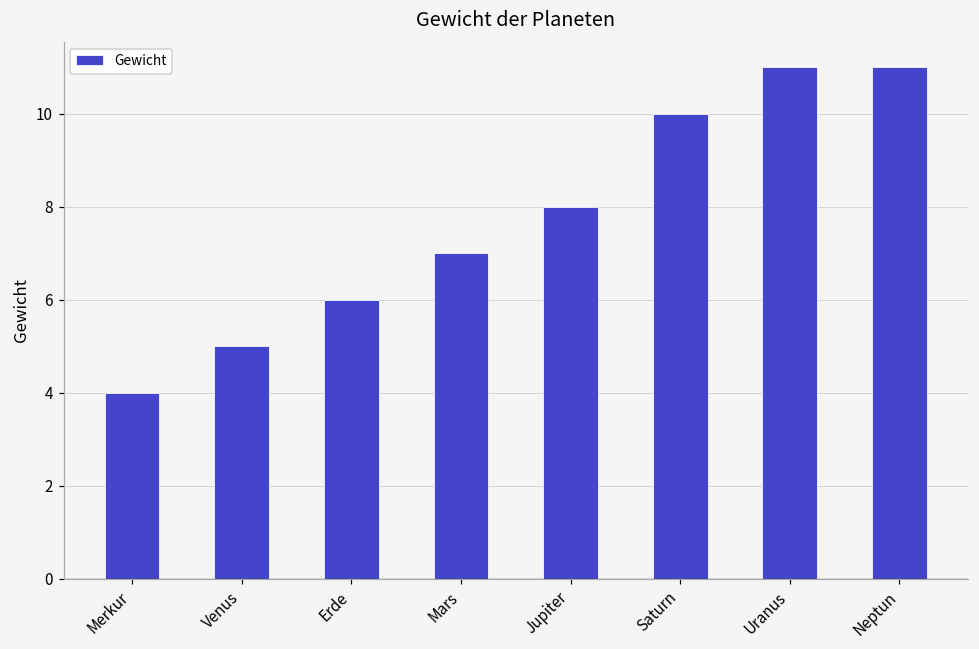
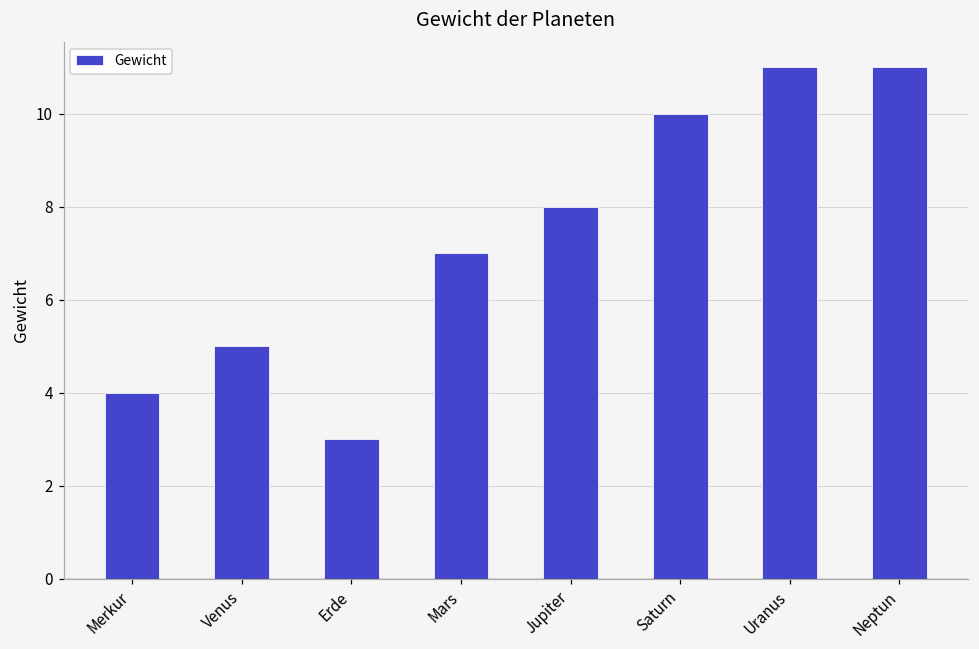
  {
    "Merkur": 4,
    "Venus": 5,
-   "Erde": 6,
+   "Erde": 3,
    "Mars": 7,
    "Jupiter": 8,
    "Saturn": 10,
    "Uranus": 11,
    "Neptun": 11
  }
